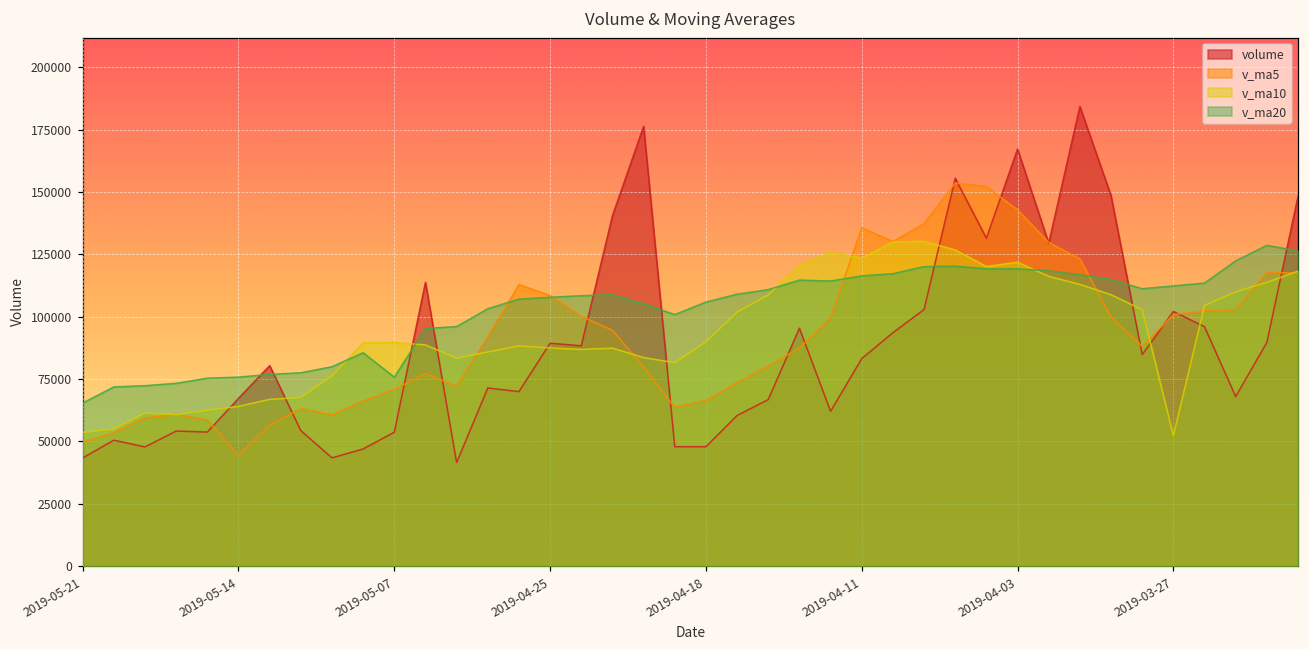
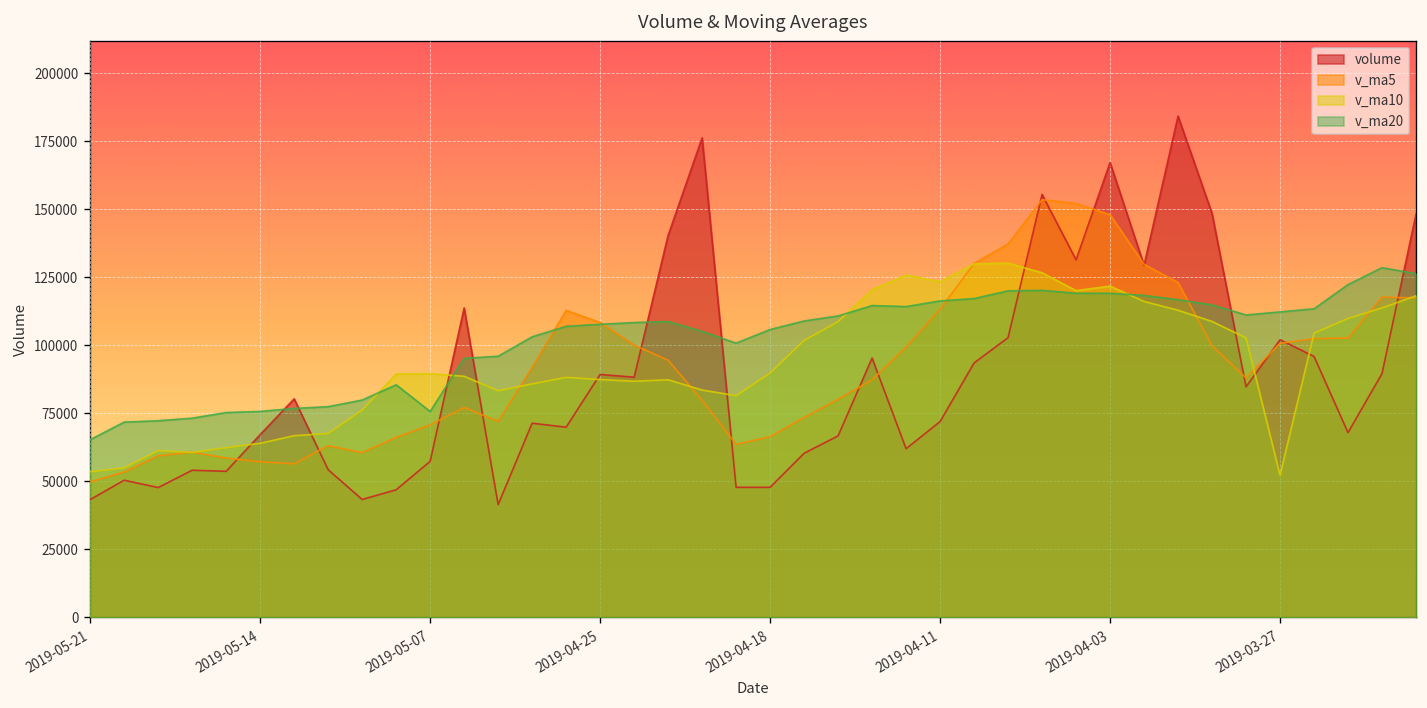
  {
    "volume": {
      "2019-05-21": 43000,
      "2019-05-14": 67000,
-     "2019-05-07": 54000,
+     "2019-05-07": 57000,
      "2019-04-25": 89000,
      "2019-04-18": 48000,
-     "2019-04-11": 83000,
+     "2019-04-11": 72000,
      "2019-04-03": 167000,
      "2019-03-27": 102000
    },
    "v_ma5": {
      "2019-05-21": 50000,
-     "2019-05-14": 44000,
+     "2019-05-14": 57000,
      "2019-05-07": 71000,
      "2019-04-18": 66000,
-     "2019-04-11": 136000,
-     "2019-04-03": 143000,
+     "2019-04-11": 113000,
+     "2019-04-03": 148000,
      "2019-03-27": 101000
    },
    "v_ma10": {
      "2019-05-21": 54000,
      "2019-05-14": 64000,
      "2019-05-07": 90000,
      "2019-04-25": 87000,
      "2019-04-18": 90000,
      "2019-04-11": 123000,
      "2019-04-03": 122000,
      "2019-03-27": 52000
    },
    "v_ma20": {
      "2019-05-21": 65000,
      "2019-05-14": 76000,
      "2019-05-07": 76000,
      "2019-04-18": 106000,
      "2019-04-11": 116000,
      "2019-04-03": 119000,
      "2019-03-27": 112000
    }
  }
